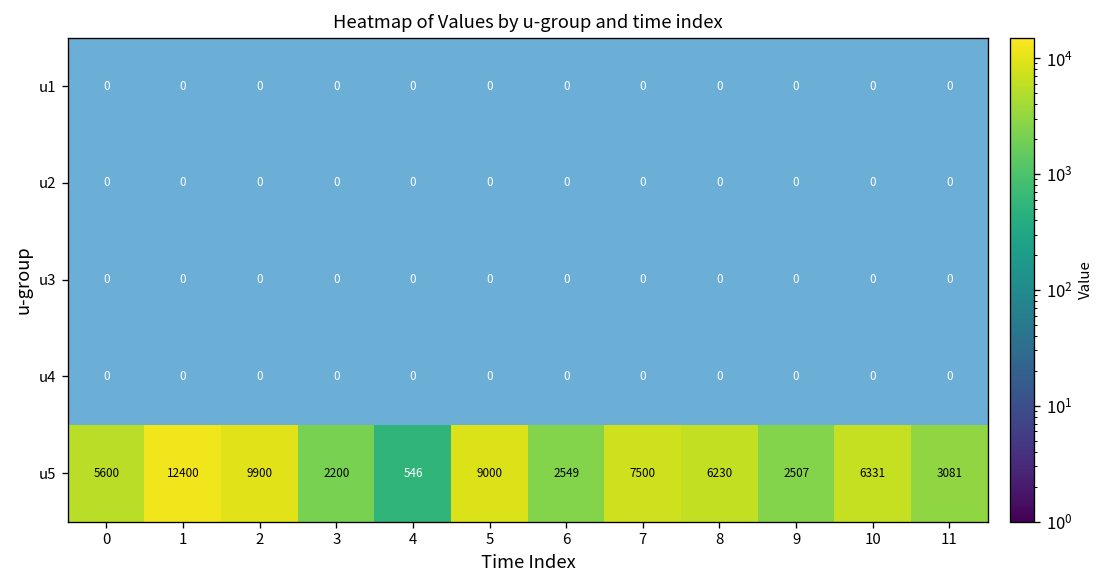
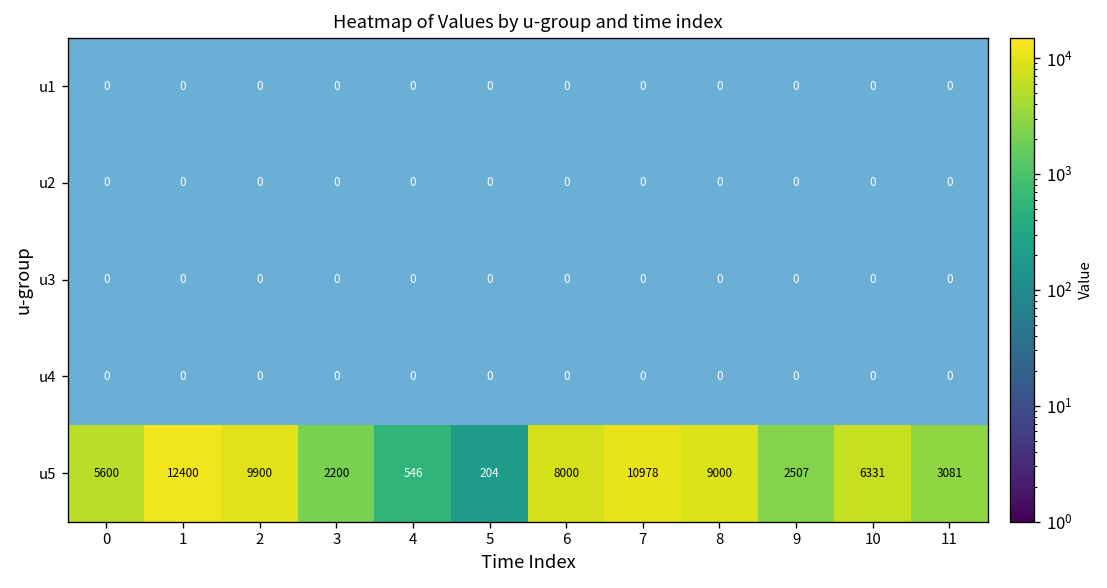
  {
    "u1": {
      "0": 0,
      "1": 0,
      "2": 0,
      "3": 0,
      "4": 0,
      "5": 0,
      "6": 0,
      "7": 0,
      "8": 0,
      "9": 0,
      "10": 0,
      "11": 0
    },
    "u2": {
      "0": 0,
      "1": 0,
      "2": 0,
      "3": 0,
      "4": 0,
      "5": 0,
      "6": 0,
      "7": 0,
      "8": 0,
      "9": 0,
      "10": 0,
      "11": 0
    },
    "u3": {
      "0": 0,
      "1": 0,
      "2": 0,
      "3": 0,
      "4": 0,
      "5": 0,
      "6": 0,
      "7": 0,
      "8": 0,
      "9": 0,
      "10": 0,
      "11": 0
    },
    "u4": {
      "0": 0,
      "1": 0,
      "2": 0,
      "3": 0,
      "4": 0,
      "5": 0,
      "6": 0,
      "7": 0,
      "8": 0,
      "9": 0,
      "10": 0,
      "11": 0
    },
    "u5": {
      "0": 5600,
      "1": 12400,
      "2": 9900,
      "3": 2200,
      "4": 546,
-     "5": 9000,
-     "6": 2549,
-     "7": 7500,
-     "8": 6230,
+     "5": 204,
+     "6": 8000,
+     "7": 10978,
+     "8": 9000,
      "9": 2507,
      "10": 6331,
      "11": 3081
    }
  }
